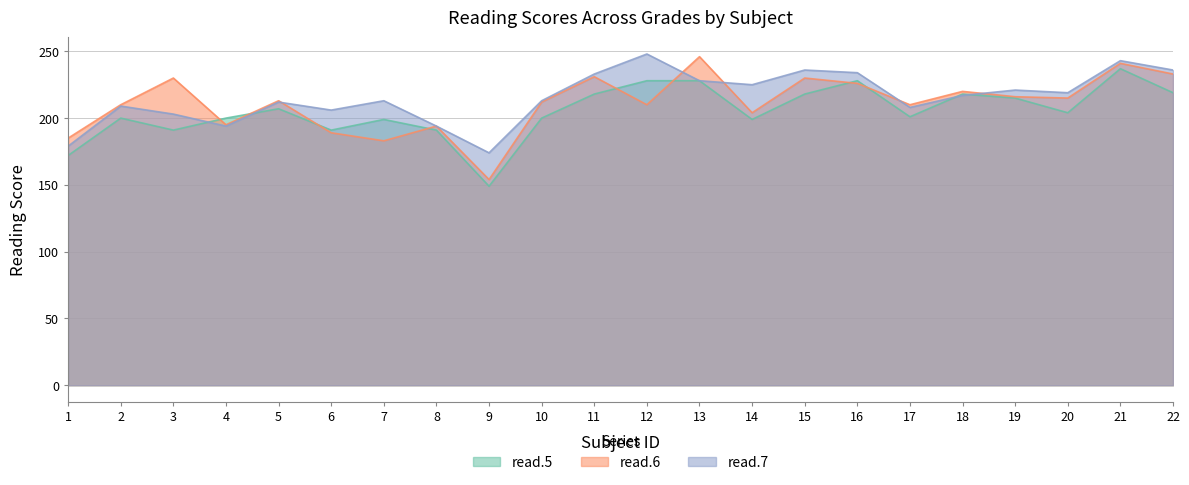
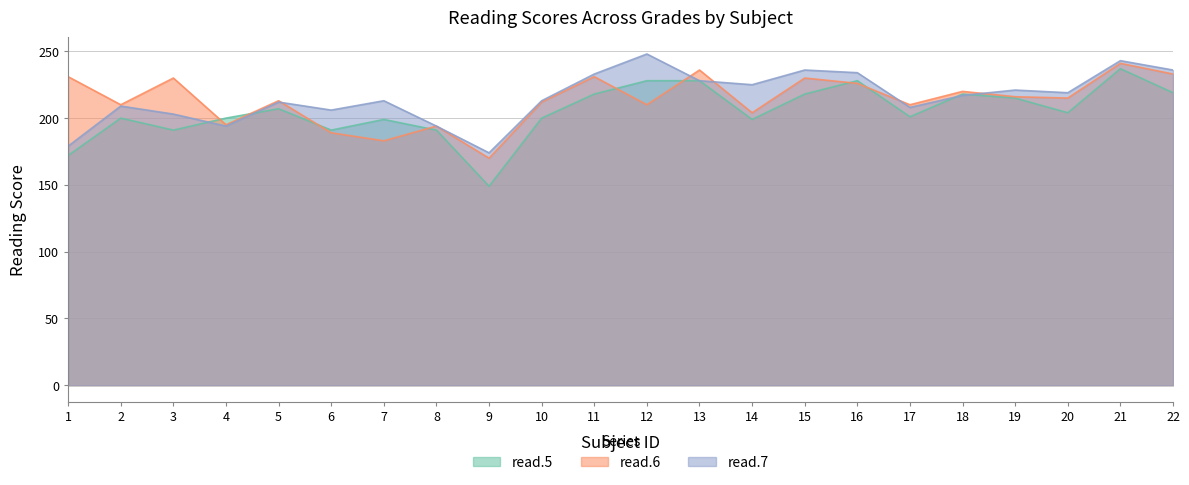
  {
    "read.6": {
-     "1": 185,
+     "1": 231,
      "3": 230,
      "6": 189,
      "7": 183,
-     "9": 154,
+     "9": 170,
      "11": 231,
      "12": 210,
-     "13": 246,
+     "13": 236,
      "14": 204,
      "15": 230,
      "16": 226,
      "17": 210,
      "18": 220,
      "20": 215,
      "21": 241,
      "22": 233
    }
  }
